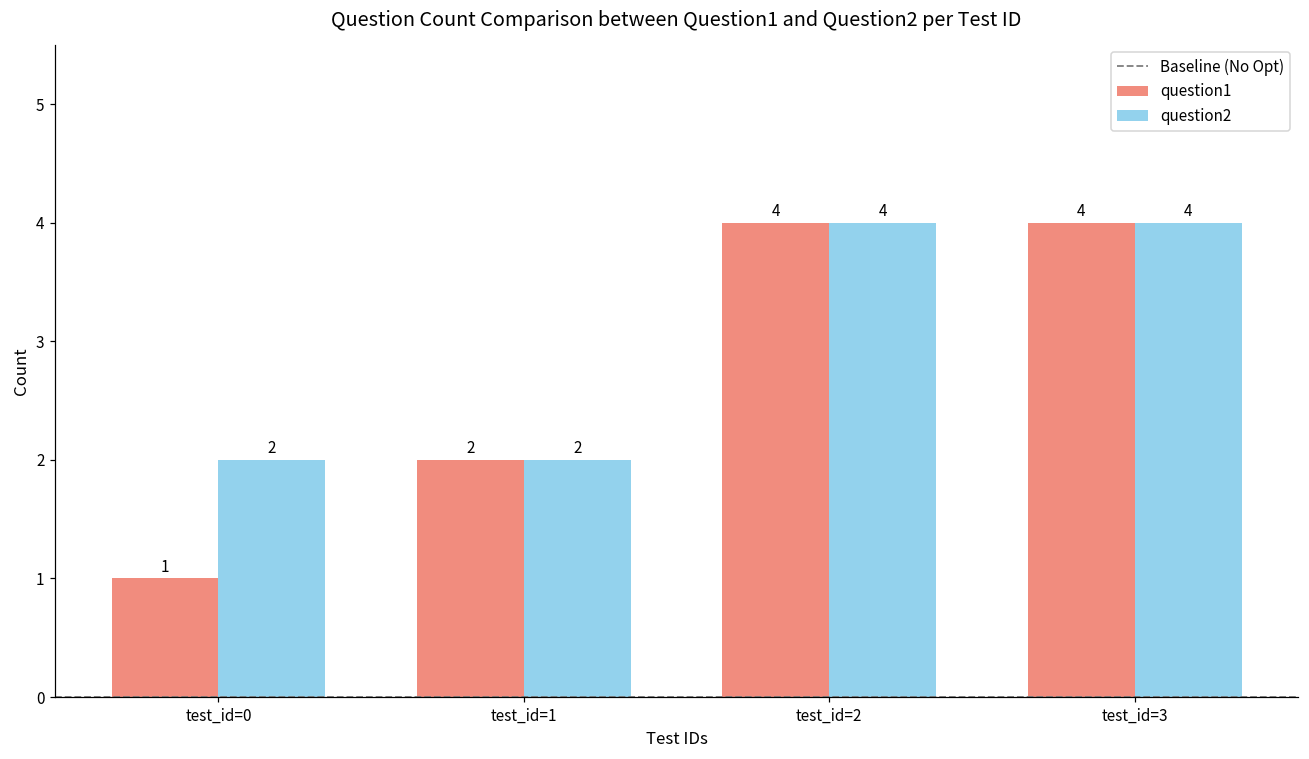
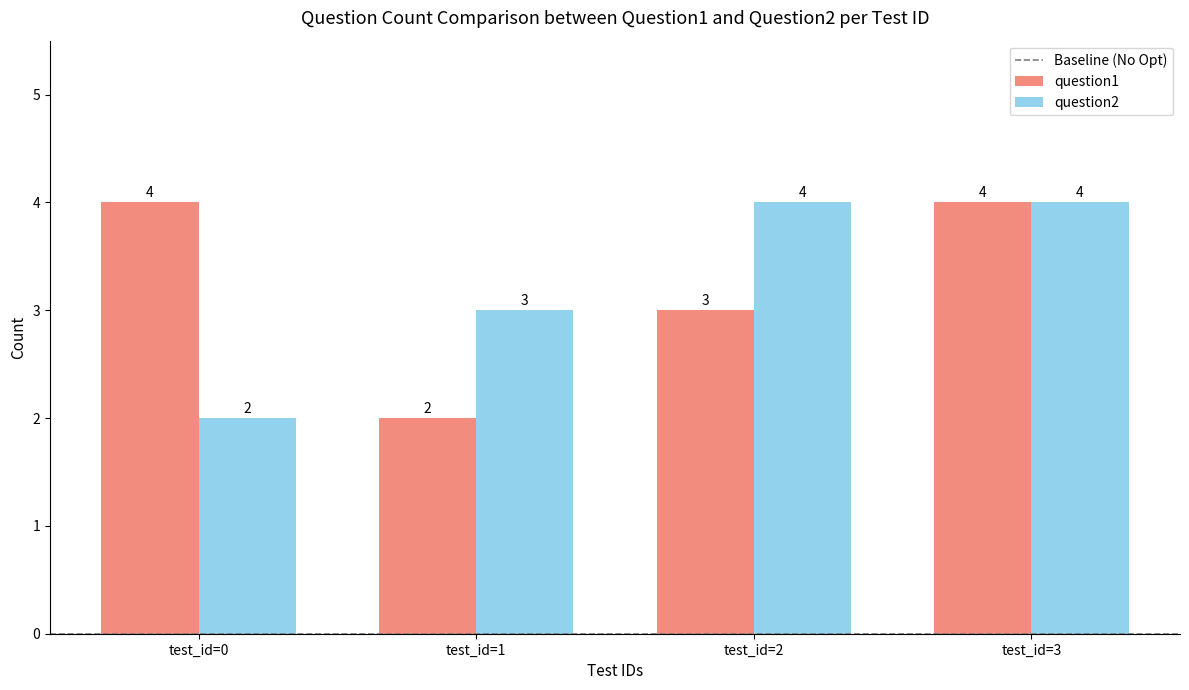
  {
    "question1": {
-     "test_id=0": 1,
+     "test_id=0": 4,
      "test_id=1": 2,
-     "test_id=2": 4,
+     "test_id=2": 3,
      "test_id=3": 4
    },
    "question2": {
      "test_id=0": 2,
-     "test_id=1": 2,
+     "test_id=1": 3,
      "test_id=2": 4,
      "test_id=3": 4
    }
  }
